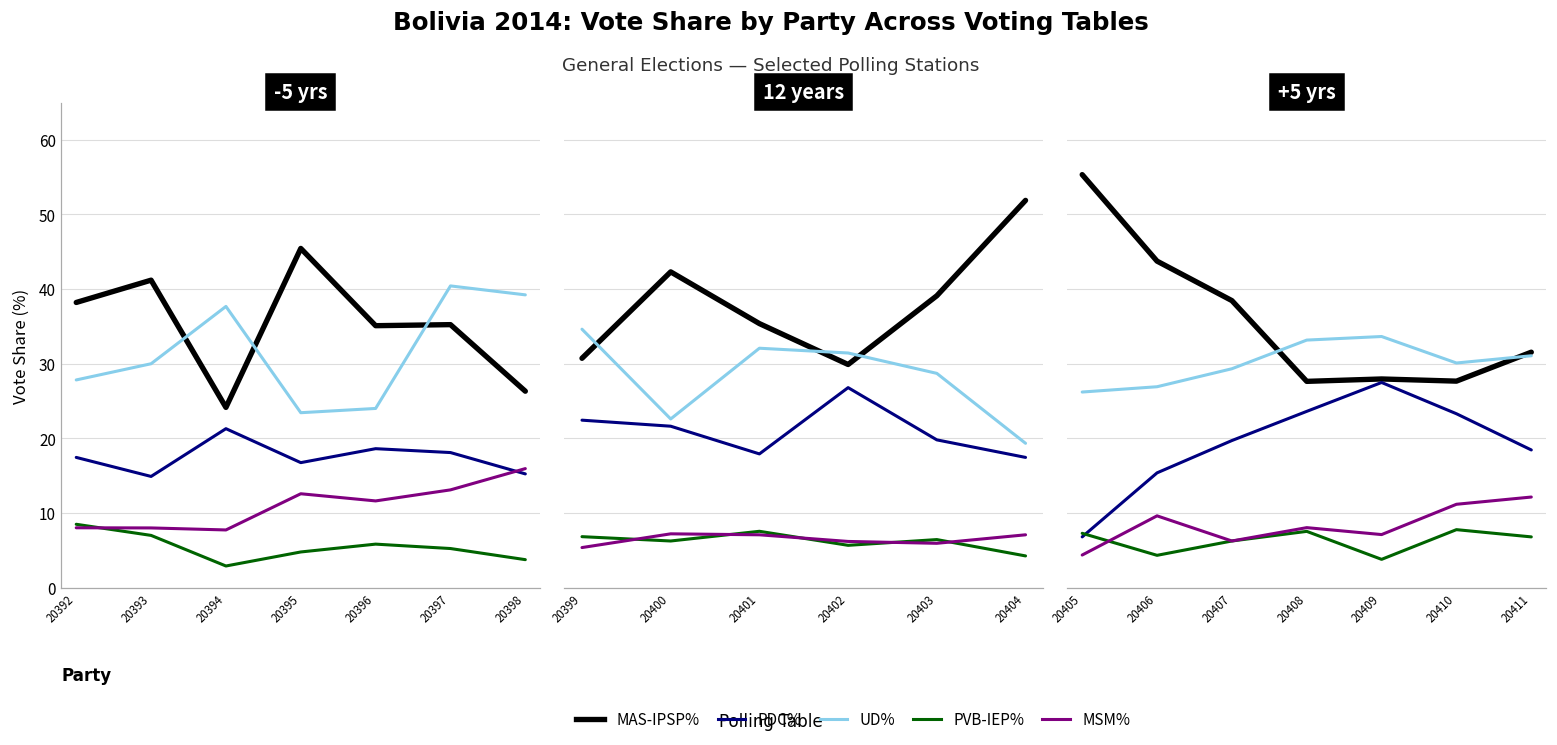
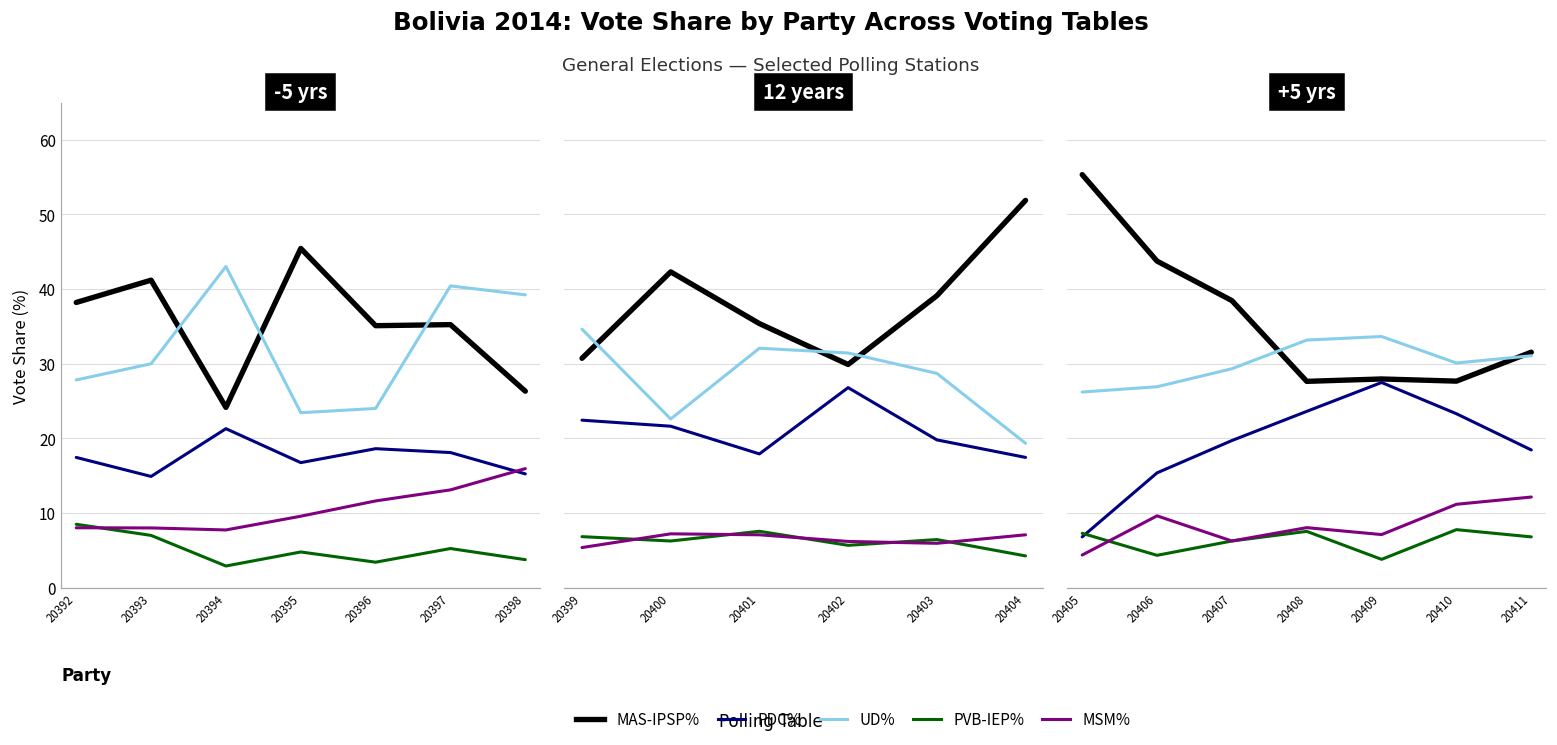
  {
    "-5 yrs": {
      "MAS-IPSP%": {
        "20392": 38,
        "20393": 41,
        "20394": 24,
        "20395": 45,
        "20396": 35,
        "20397": 35,
        "20398": 26
      },
      "PDC%": {
        "20392": 17,
        "20393": 15,
        "20394": 21,
        "20395": 17,
        "20396": 19,
        "20397": 18,
        "20398": 15
      },
      "UD%": {
        "20392": 28,
        "20393": 30,
-       "20394": 38,
+       "20394": 43,
        "20395": 23,
        "20396": 24,
        "20397": 40,
        "20398": 39
      },
      "PVB-IEP%": {
        "20392": 8,
        "20393": 7,
        "20394": 3,
        "20395": 5,
-       "20396": 6,
+       "20396": 3,
        "20397": 5,
        "20398": 4
      },
      "MSM%": {
        "20392": 8,
        "20393": 8,
        "20394": 8,
-       "20395": 13,
+       "20395": 10,
        "20396": 12,
        "20397": 13,
        "20398": 16
      }
    }
  }
